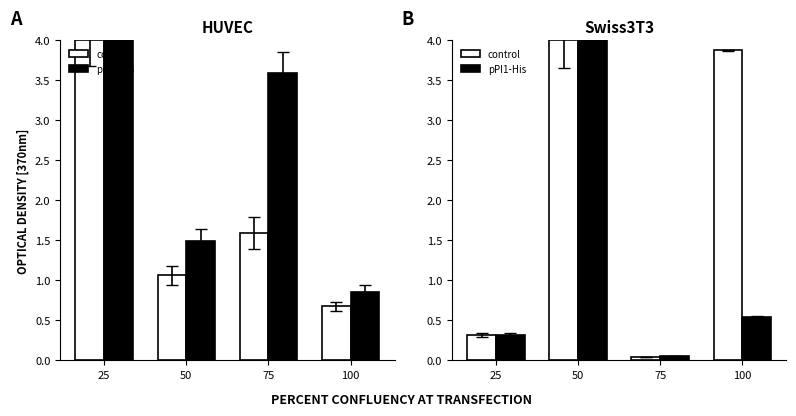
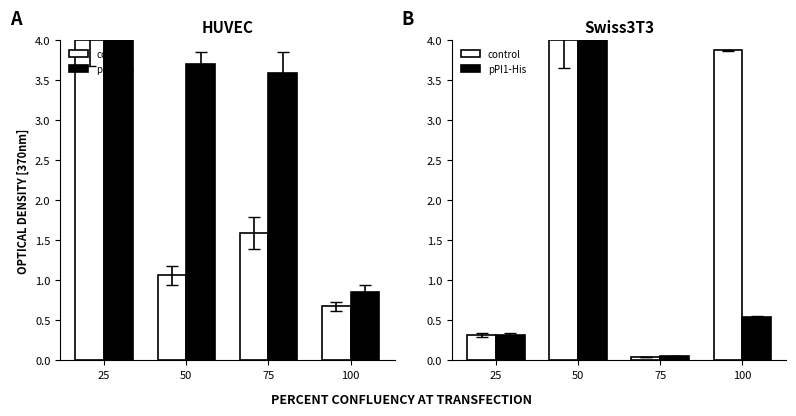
  {
    "HUVEC": {
      "control": {
        "25": 4.0,
        "50": 1.1,
        "75": 1.6,
        "100": 0.7
      },
      "pPI1-His": {
        "25": 4.0,
-       "50": 1.5,
+       "50": 3.7,
        "75": 3.6,
        "100": 0.8
      }
    },
    "Swiss3T3": {
      "control": {
        "25": 0.3,
        "50": 4.0,
        "75": 0.0,
        "100": 3.9
      },
      "pPI1-His": {
        "25": 0.3,
        "50": 4.0,
        "75": 0.1,
        "100": 0.5
      }
    }
  }
